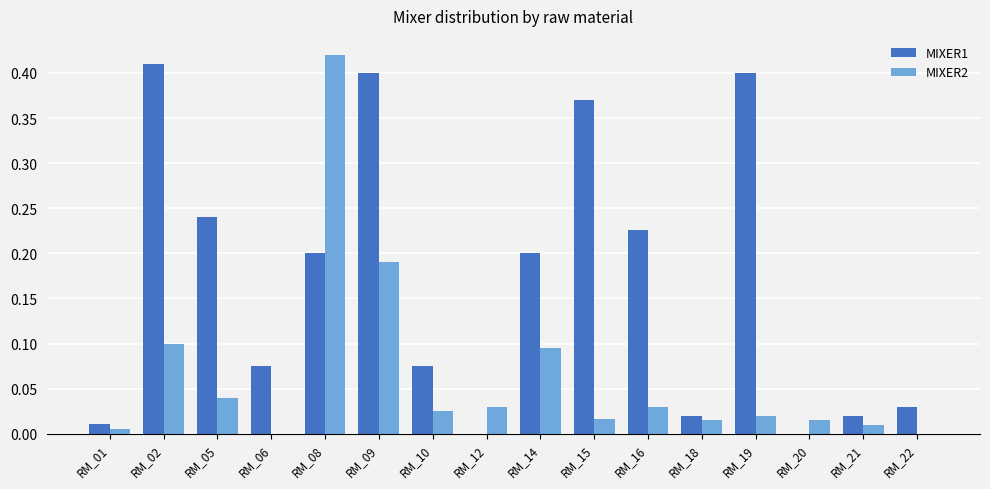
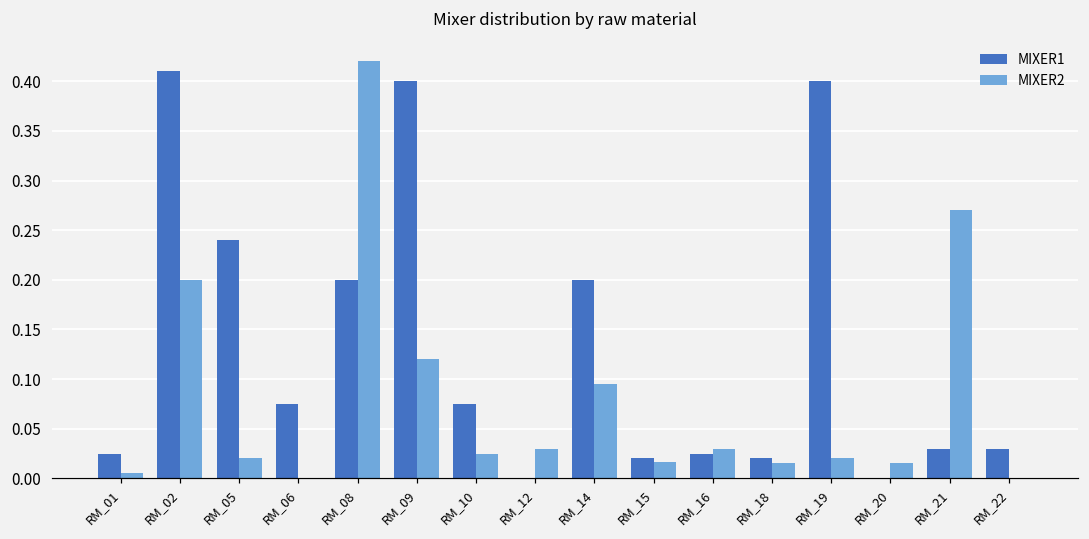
  {
    "MIXER1": {
-     "RM_01": 0.01,
+     "RM_01": 0.03,
      "RM_02": 0.41,
      "RM_05": 0.24,
      "RM_06": 0.08,
      "RM_08": 0.20,
      "RM_09": 0.40,
      "RM_10": 0.08,
      "RM_12": 0.00,
      "RM_14": 0.20,
-     "RM_15": 0.37,
-     "RM_16": 0.23,
+     "RM_15": 0.02,
+     "RM_16": 0.03,
      "RM_18": 0.02,
      "RM_19": 0.40,
      "RM_20": 0.00,
-     "RM_21": 0.02,
+     "RM_21": 0.03,
      "RM_22": 0.03
    },
    "MIXER2": {
      "RM_01": 0.01,
-     "RM_02": 0.1,
-     "RM_05": 0.04,
+     "RM_02": 0.2,
+     "RM_05": 0.02,
      "RM_06": 0.00,
      "RM_08": 0.42,
-     "RM_09": 0.19,
+     "RM_09": 0.12,
      "RM_10": 0.03,
      "RM_12": 0.03,
      "RM_14": 0.10,
      "RM_15": 0.02,
      "RM_16": 0.03,
      "RM_18": 0.02,
      "RM_19": 0.02,
      "RM_20": 0.02,
-     "RM_21": 0.01,
+     "RM_21": 0.27,
      "RM_22": 0.00
    }
  }
